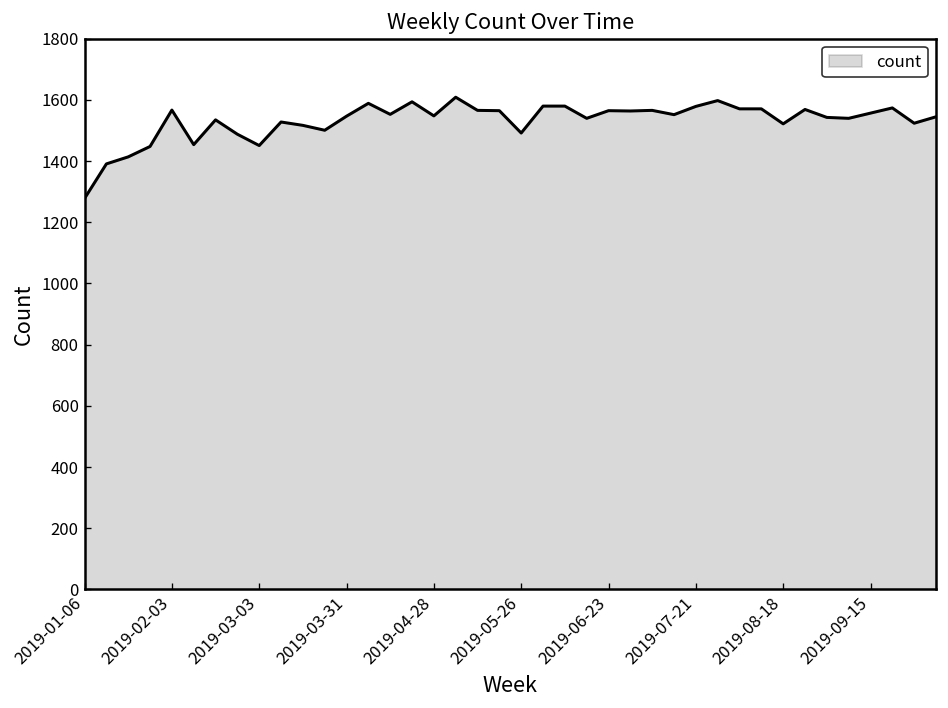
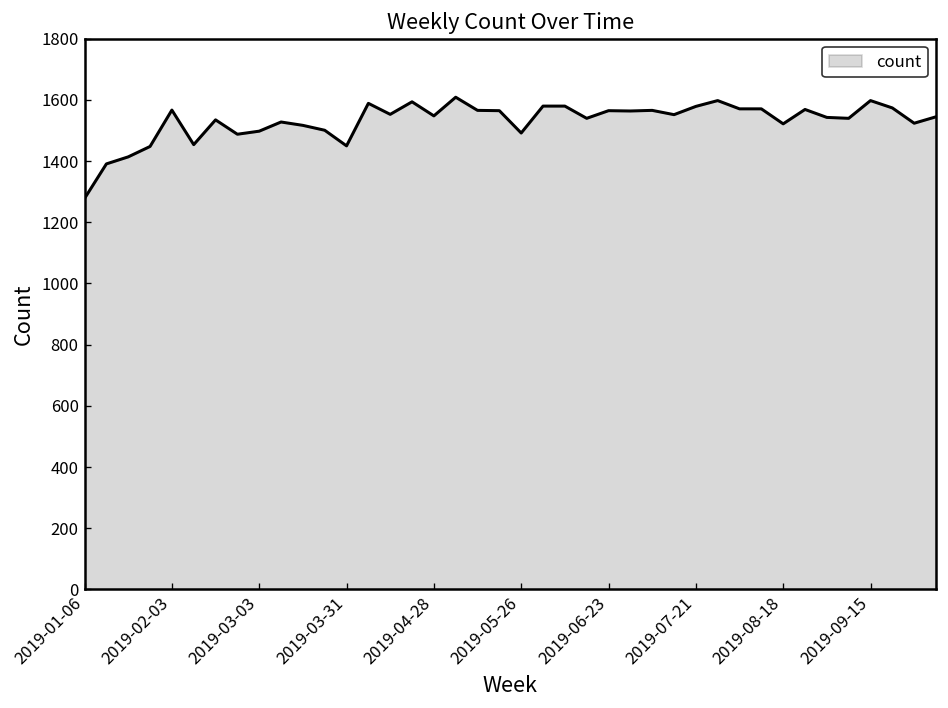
  {
    "2019-01-06": 1280,
    "2019-02-03": 1570,
-   "2019-03-03": 1450,
-   "2019-03-31": 1550,
+   "2019-03-03": 1500,
+   "2019-03-31": 1450,
    "2019-04-28": 1550,
    "2019-05-26": 1490,
    "2019-06-23": 1570,
    "2019-07-21": 1580,
    "2019-08-18": 1520,
-   "2019-09-15": 1560
+   "2019-09-15": 1600
  }
